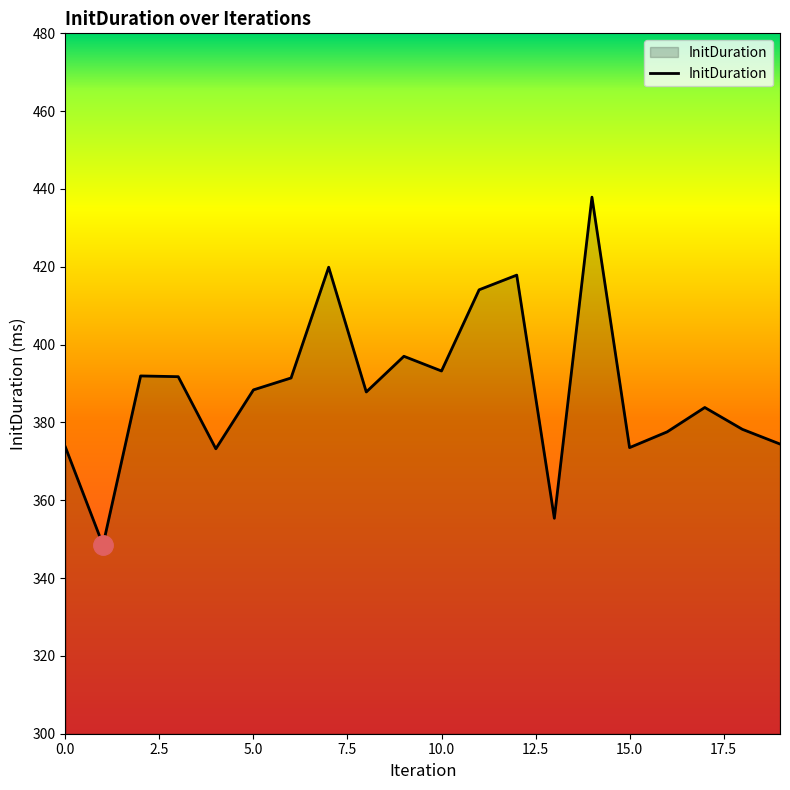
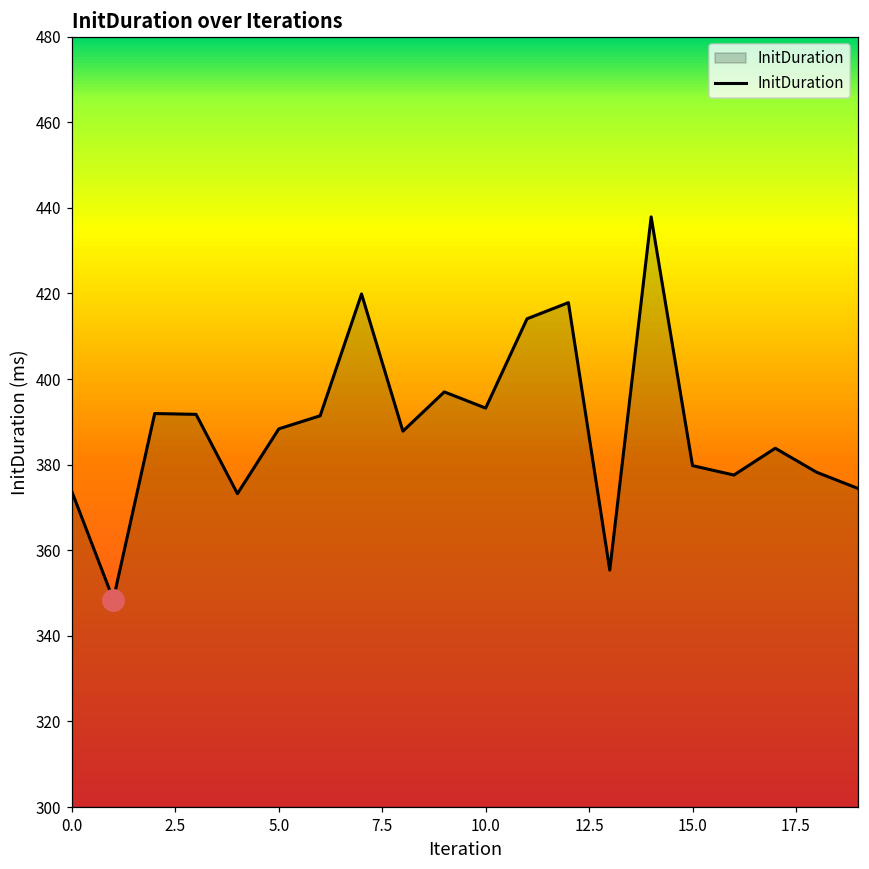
  {
    "InitDuration": {
      "0.0": 374,
      "5.0": 388,
      "10.0": 393,
-     "15.0": 374
+     "15.0": 380
    }
  }
